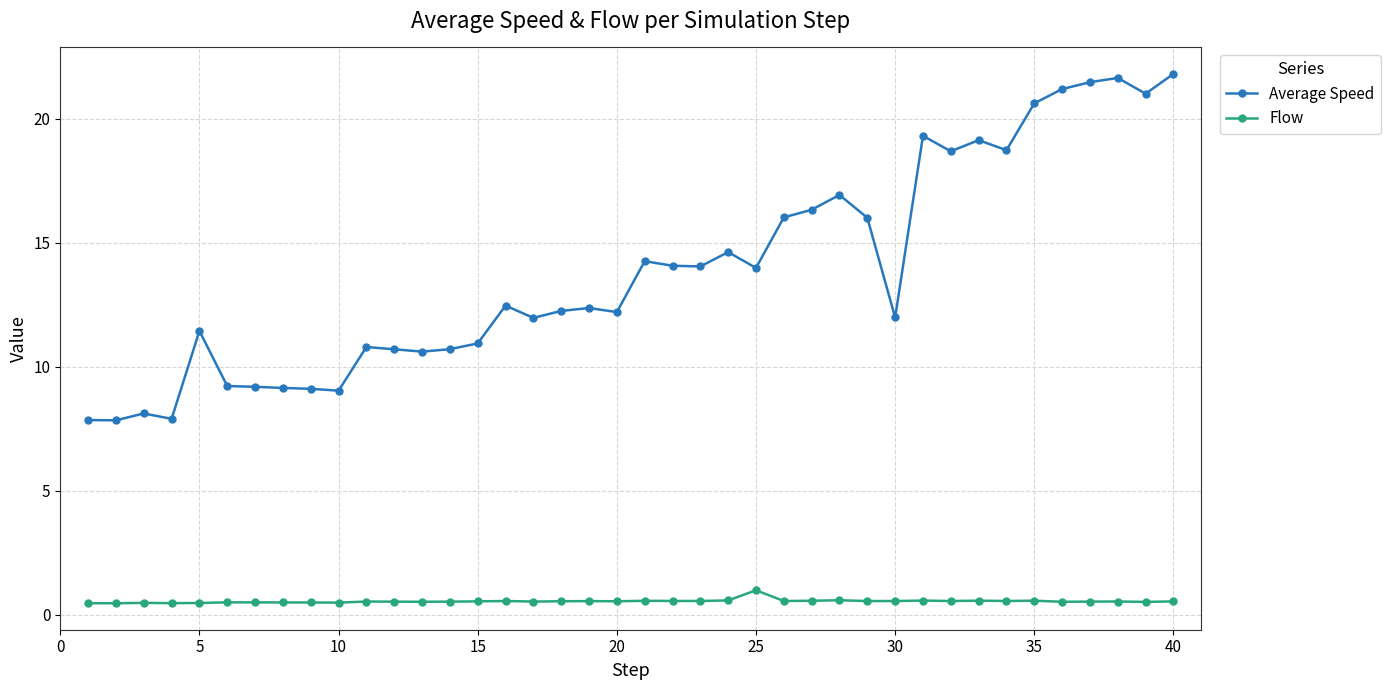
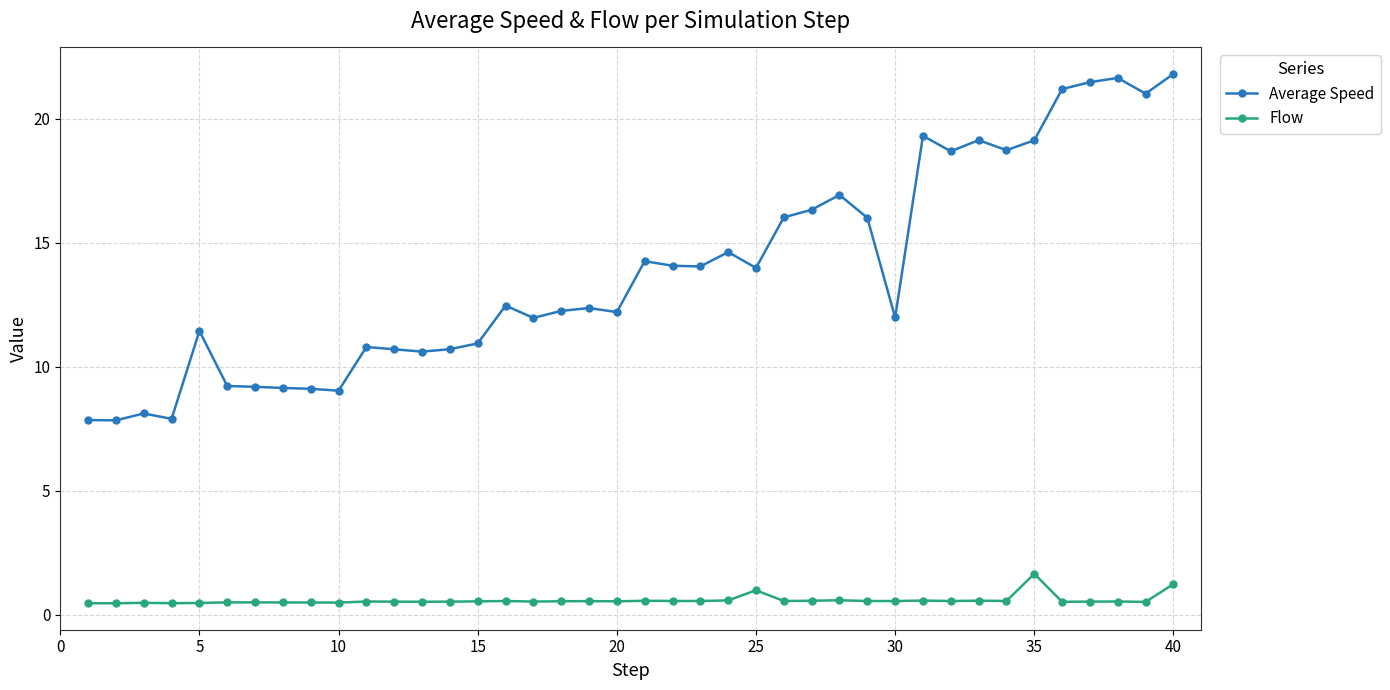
  {
    "Average Speed": {
      "5": 11.4,
      "10": 9.0,
      "15": 10.9,
      "20": 12.2,
      "25": 14.0,
      "30": 12.0,
-     "35": 20.6,
+     "35": 19.1,
      "40": 21.8
    },
    "Flow": {
      "5": 0.5,
      "10": 0.5,
      "15": 0.5,
      "20": 0.5,
      "25": 1.0,
      "30": 0.6,
-     "35": 0.6,
-     "40": 0.5
+     "35": 1.7,
+     "40": 1.2
    }
  }
